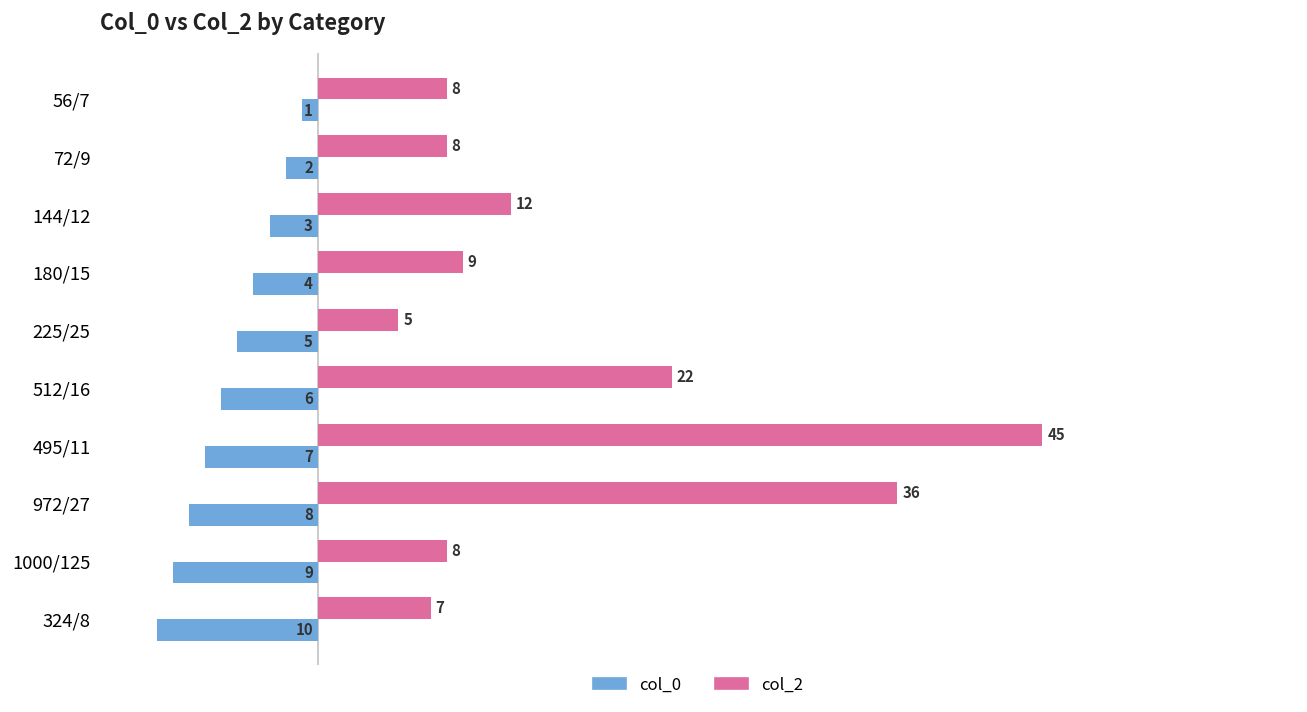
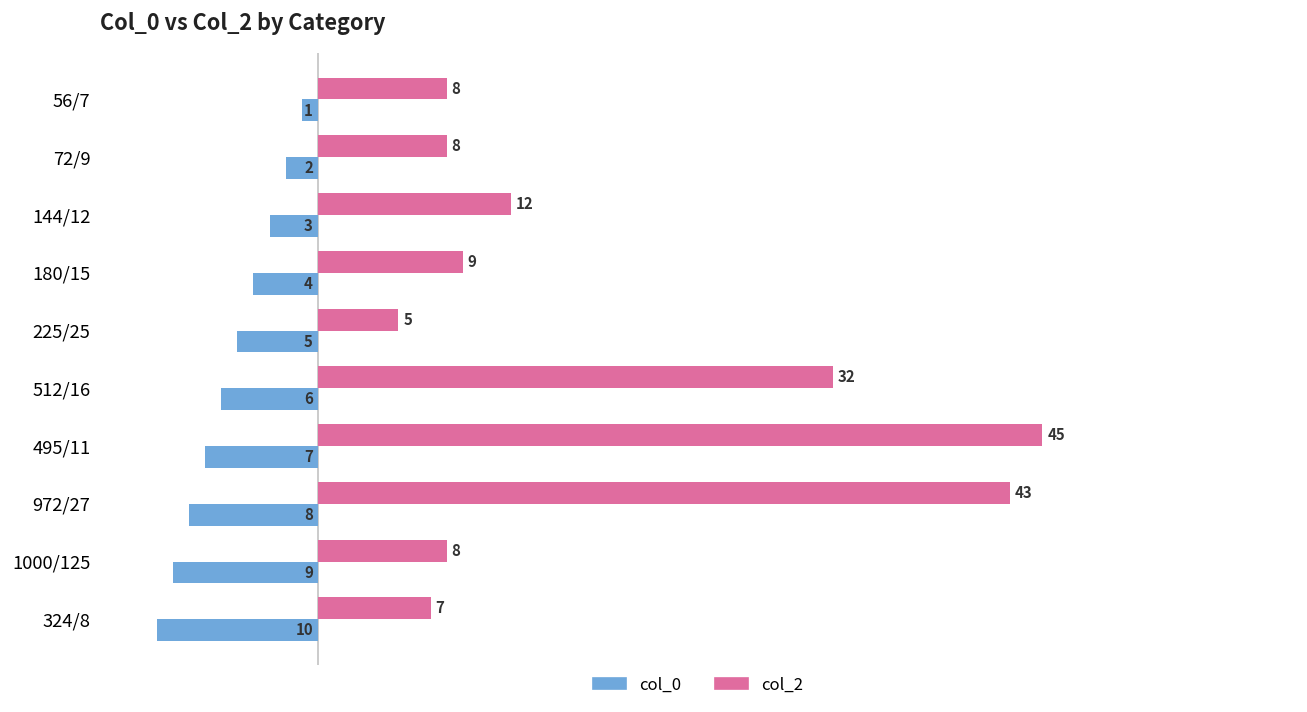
  {
    "col_2": {
      "56/7": 8,
      "72/9": 8,
      "144/12": 12,
      "180/15": 9,
      "225/25": 5,
-     "512/16": 22,
+     "512/16": 32,
      "495/11": 45,
-     "972/27": 36,
+     "972/27": 43,
      "1000/125": 8,
      "324/8": 7
    }
  }
